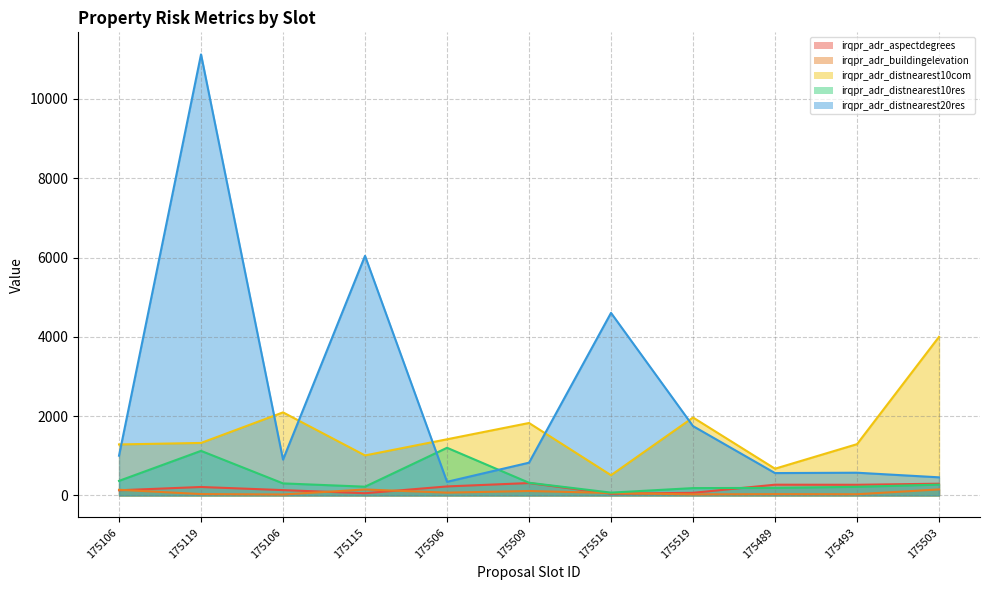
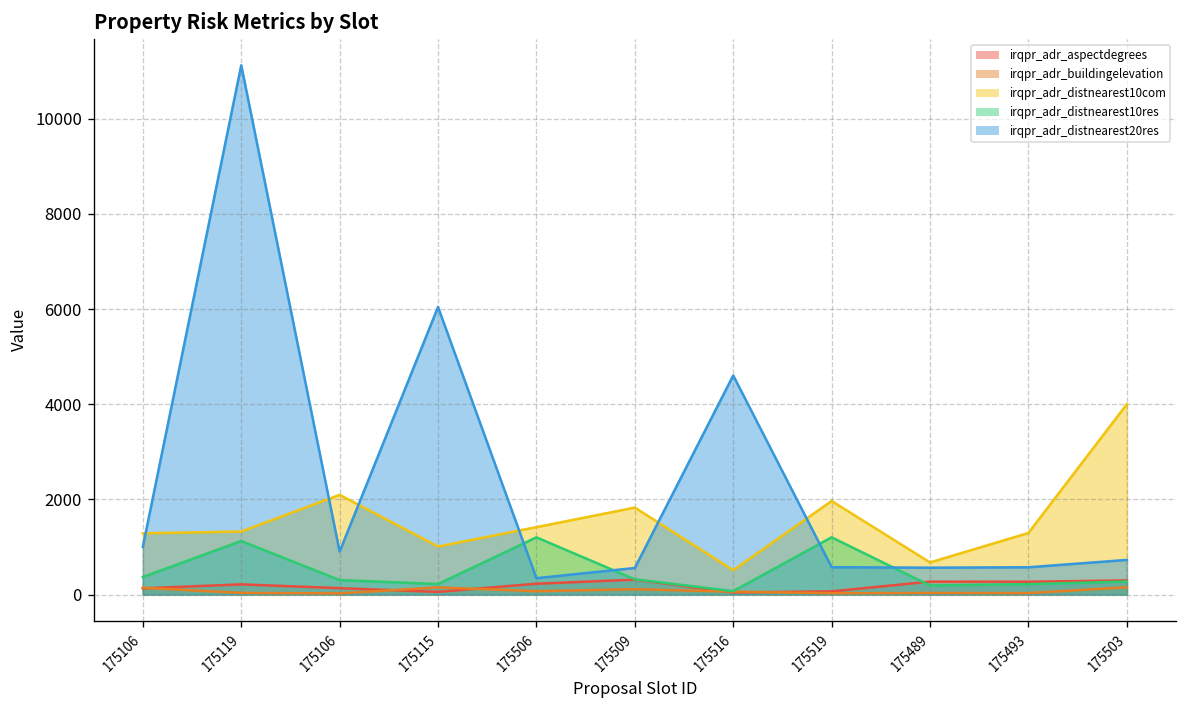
  {
    "irqpr_adr_distnearest10res": {
      "175119": 1100,
      "175115": 200,
      "175506": 1200,
-     "175519": 200,
+     "175519": 1200,
      "175489": 200
    },
    "irqpr_adr_distnearest20res": {
      "175119": 11100,
      "175115": 6000,
      "175506": 300,
-     "175509": 800,
+     "175509": 600,
      "175516": 4600,
-     "175519": 1700,
+     "175519": 600,
      "175489": 600,
      "175493": 600,
-     "175503": 500
+     "175503": 700
    }
  }
